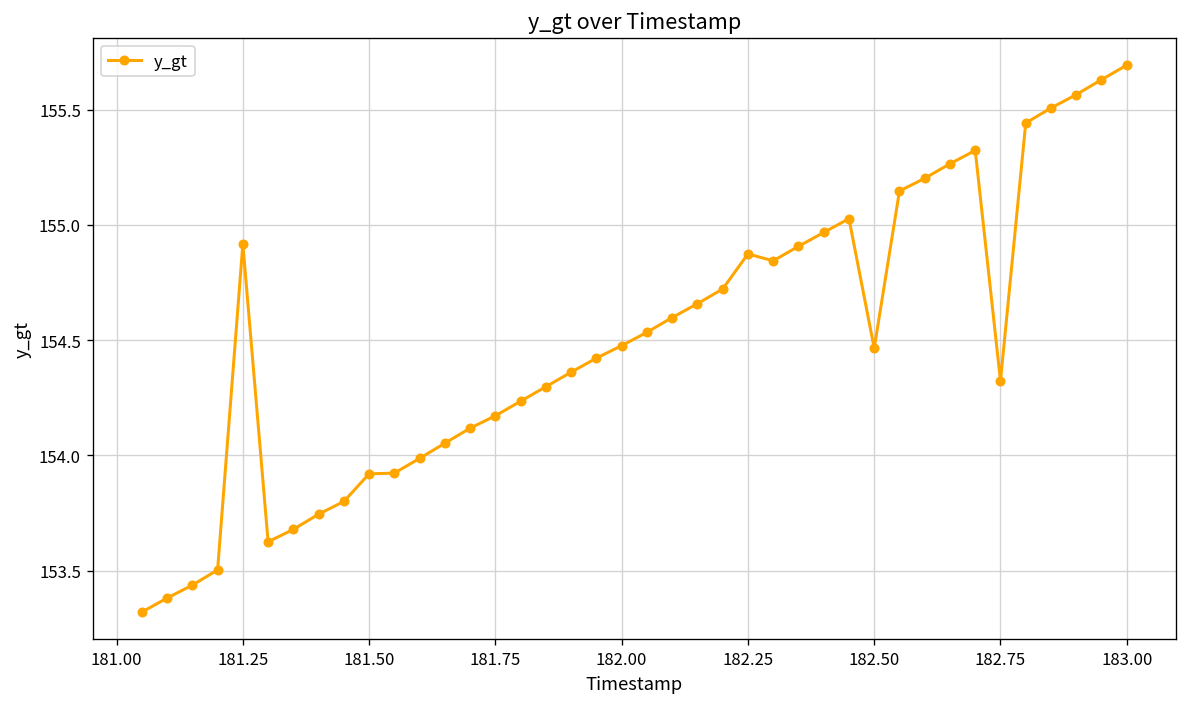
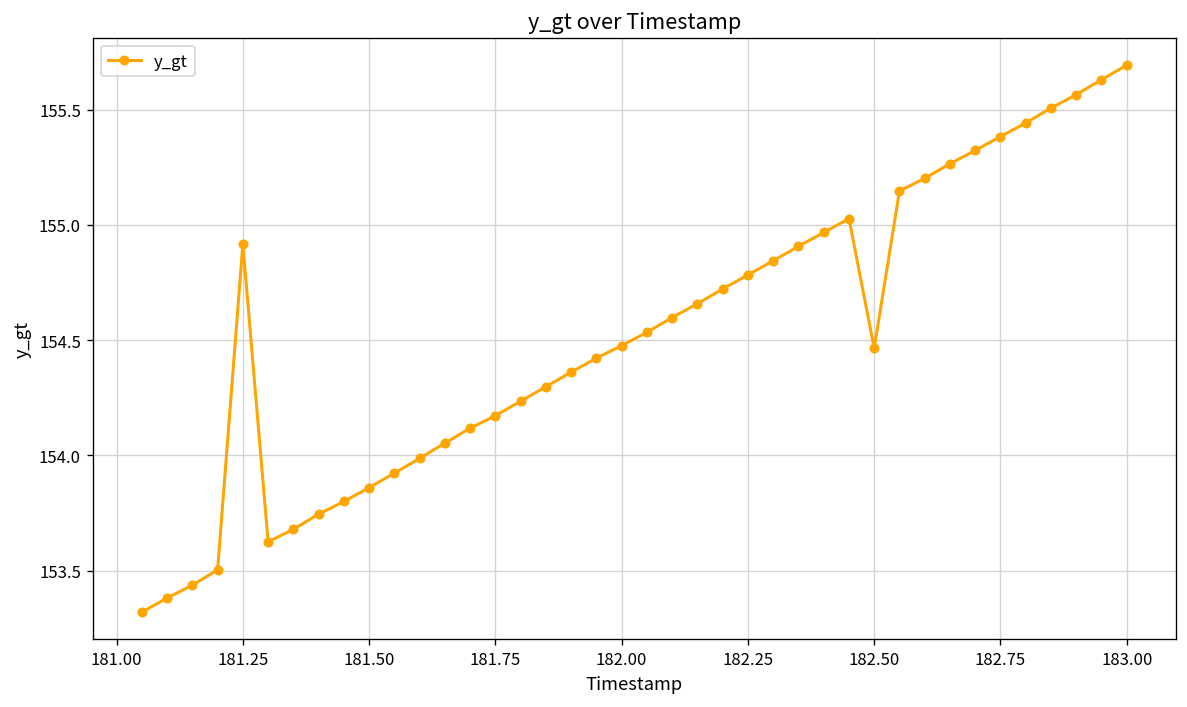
  {
    "181.25": 154.92,
-   "181.50": 153.92,
+   "181.50": 153.86,
    "181.75": 154.17,
    "182.00": 154.48,
-   "182.25": 154.87,
+   "182.25": 154.78,
    "182.50": 154.47,
-   "182.75": 154.32,
+   "182.75": 155.38,
    "183.00": 155.69
  }
